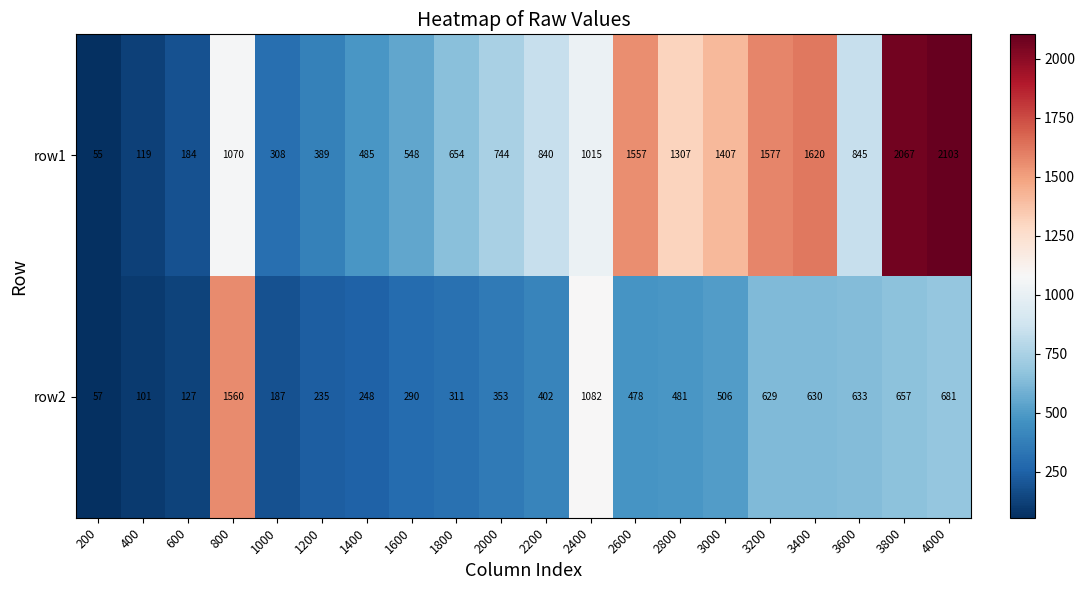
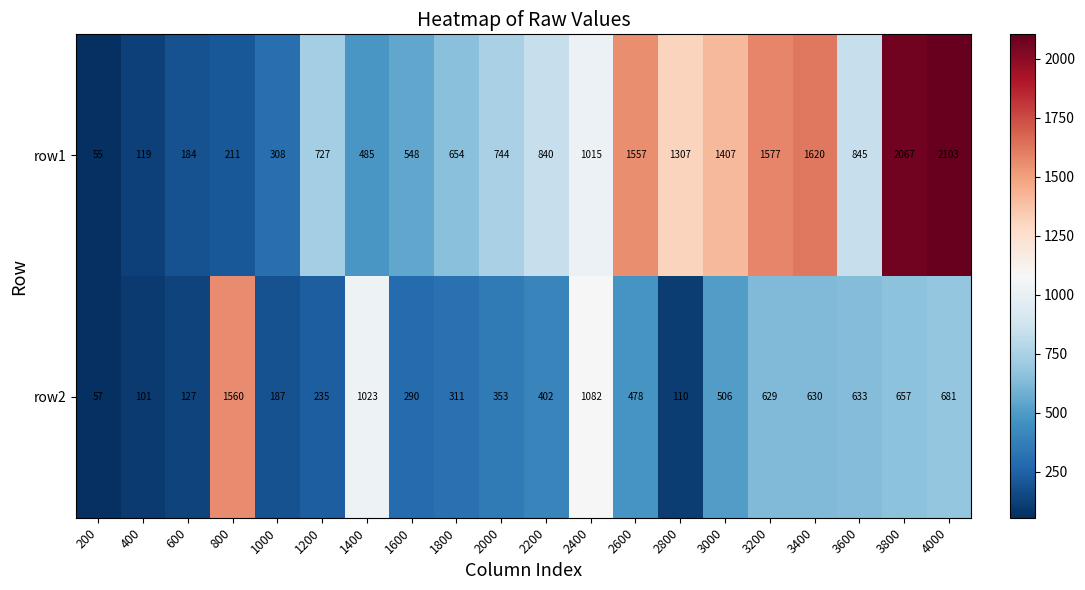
  {
    "row1": {
      "200": 55,
      "400": 119,
      "600": 184,
-     "800": 1070,
+     "800": 211,
      "1000": 308,
-     "1200": 389,
+     "1200": 727,
      "1400": 485,
      "1600": 548,
      "1800": 654,
      "2000": 744,
      "2200": 840,
      "2400": 1015,
      "2600": 1557,
      "2800": 1307,
      "3000": 1407,
      "3200": 1577,
      "3400": 1620,
      "3600": 845,
      "3800": 2067,
      "4000": 2103
    },
    "row2": {
      "200": 57,
      "400": 101,
      "600": 127,
      "800": 1560,
      "1000": 187,
      "1200": 235,
-     "1400": 248,
+     "1400": 1023,
      "1600": 290,
      "1800": 311,
      "2000": 353,
      "2200": 402,
      "2400": 1082,
      "2600": 478,
-     "2800": 481,
+     "2800": 110,
      "3000": 506,
      "3200": 629,
      "3400": 630,
      "3600": 633,
      "3800": 657,
      "4000": 681
    }
  }
